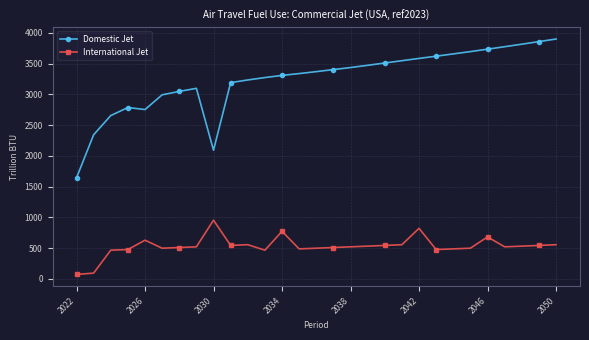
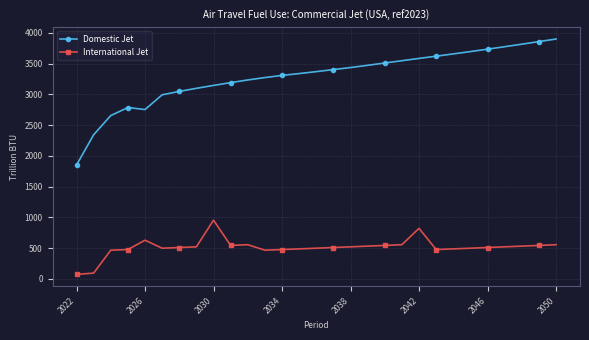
  {
    "Domestic Jet": {
-     "2022": 1600,
+     "2022": 1900,
      "2026": 2800,
-     "2030": 2100,
+     "2030": 3100,
      "2034": 3300,
      "2038": 3400,
      "2042": 3600,
      "2046": 3700,
      "2050": 3900
    },
    "International Jet": {
      "2022": 100,
      "2026": 600,
      "2030": 1000,
-     "2034": 800,
+     "2034": 500,
      "2038": 500,
      "2042": 800,
-     "2046": 700,
+     "2046": 500,
      "2050": 600
    }
  }
